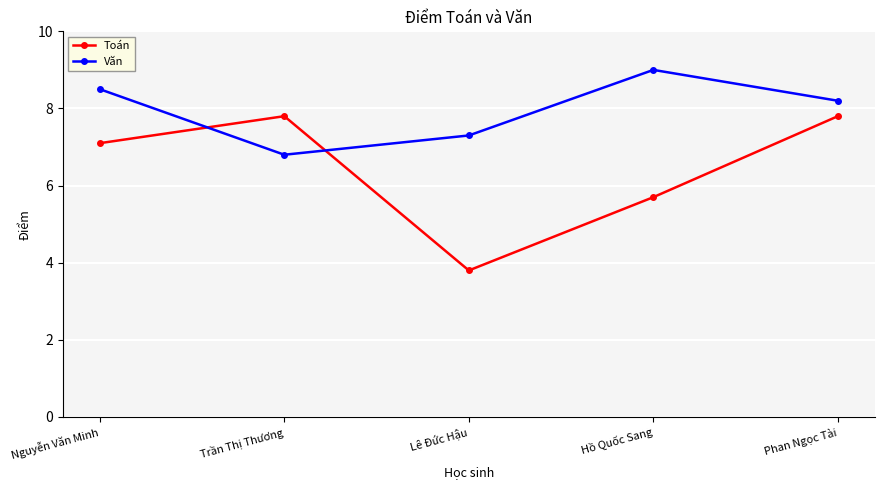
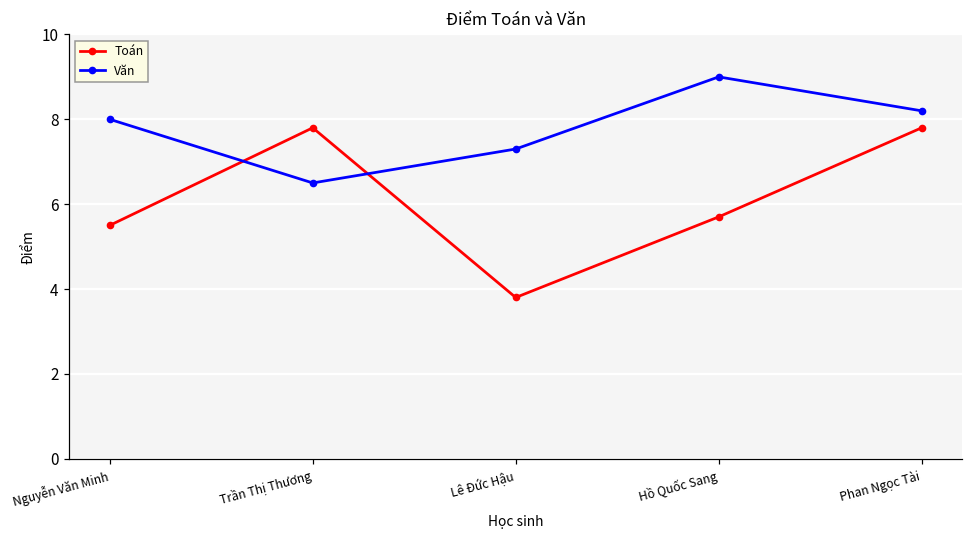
  {
    "Toán": {
-     "Nguyễn Văn Minh": 7.1,
+     "Nguyễn Văn Minh": 5.5,
      "Trần Thị Thương": 7.8,
      "Lê Đức Hậu": 3.8,
      "Hồ Quốc Sang": 5.7,
      "Phan Ngọc Tài": 7.8
    },
    "Văn": {
-     "Nguyễn Văn Minh": 8.5,
-     "Trần Thị Thương": 6.8,
+     "Nguyễn Văn Minh": 8.0,
+     "Trần Thị Thương": 6.5,
      "Lê Đức Hậu": 7.3,
      "Hồ Quốc Sang": 9.0,
      "Phan Ngọc Tài": 8.2
    }
  }
